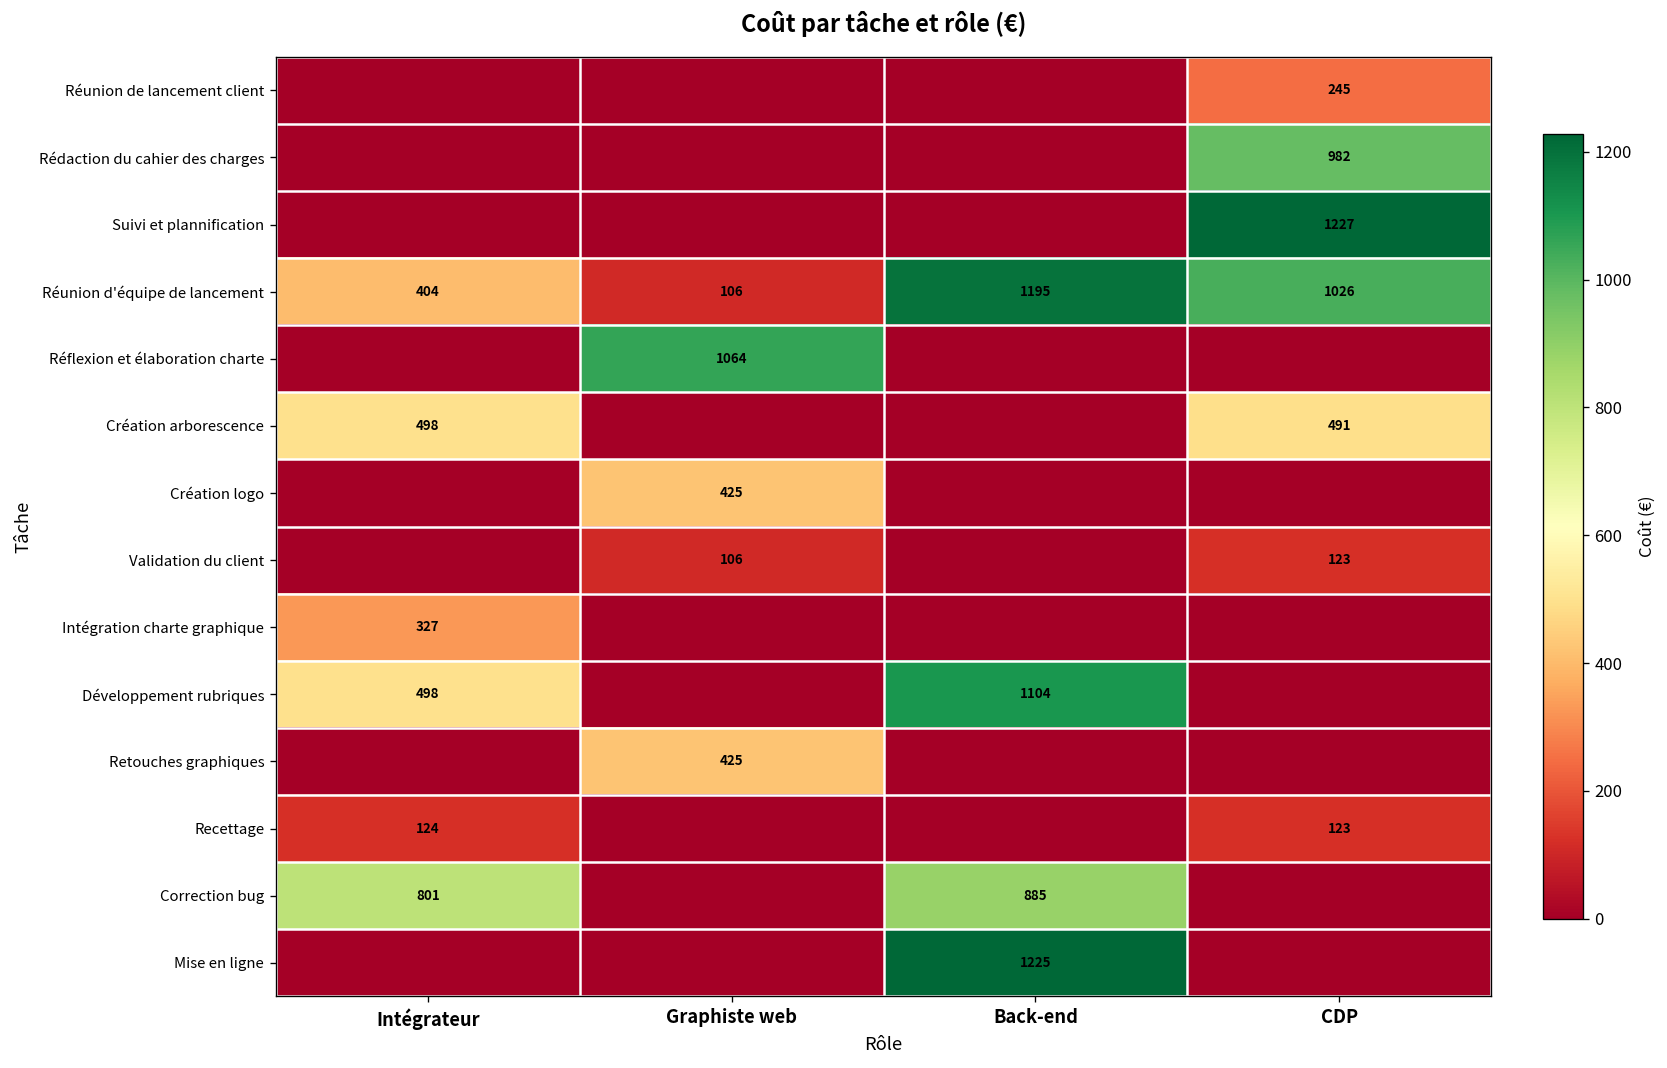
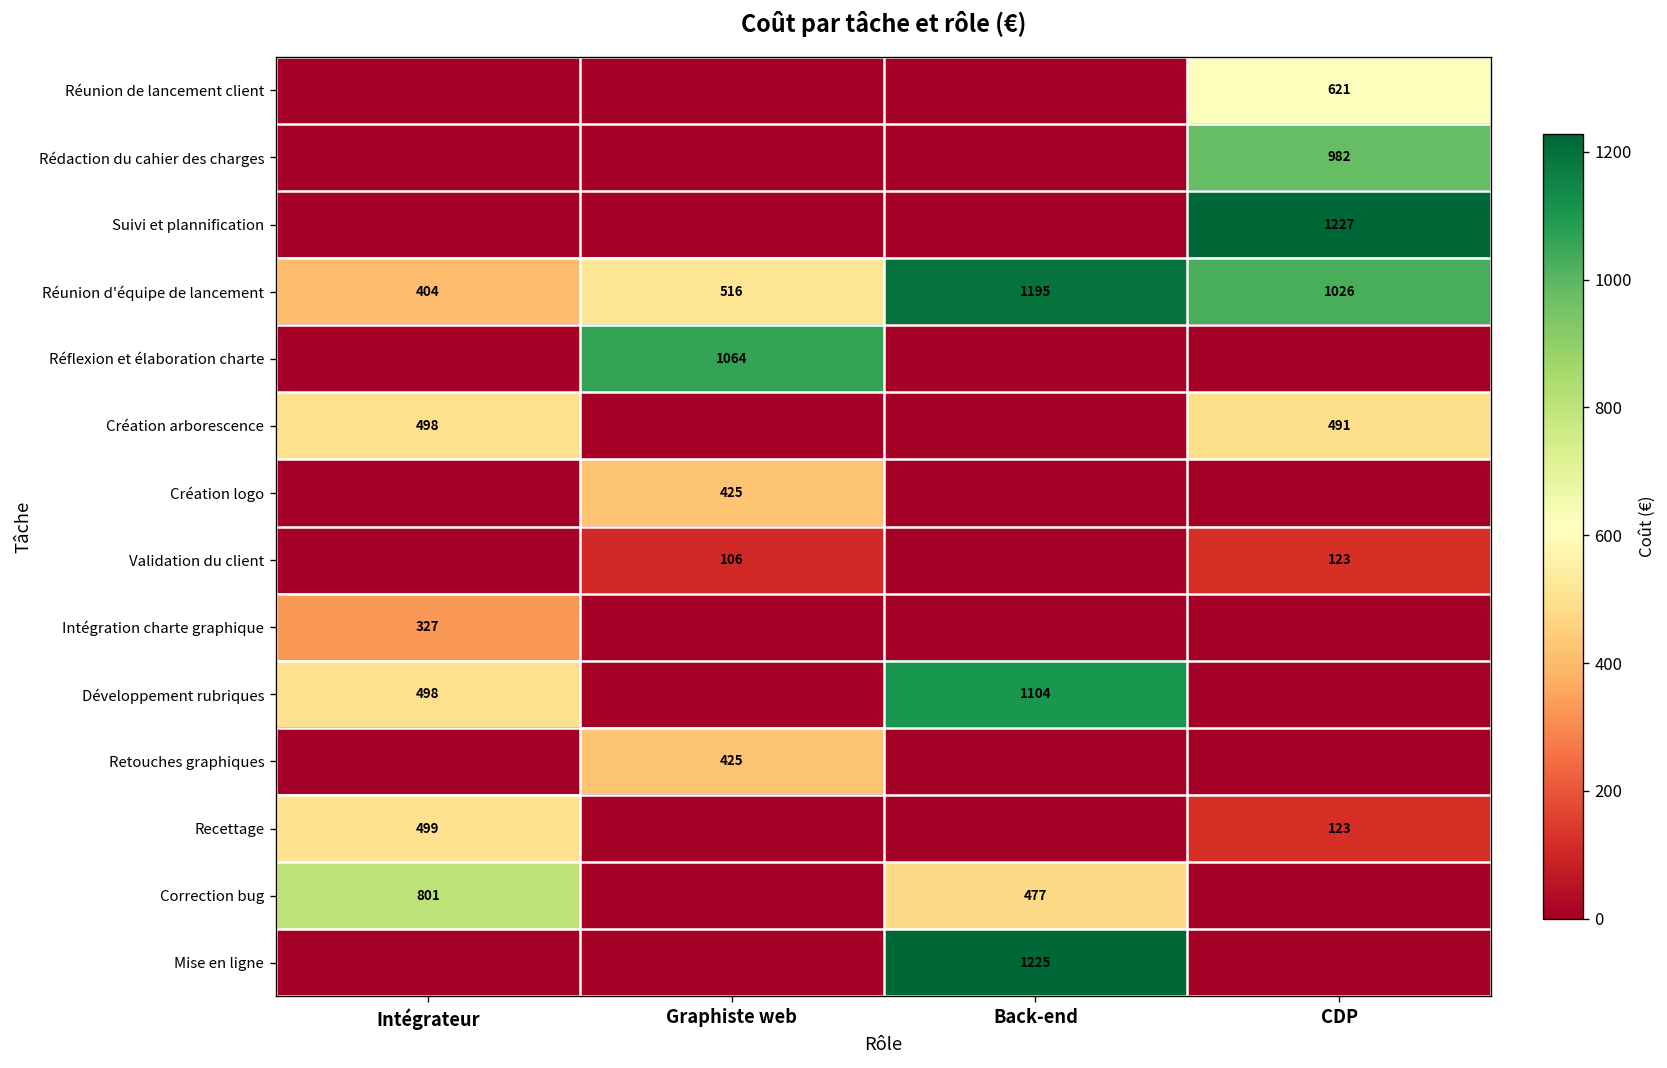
  {
    "Réunion de lancement client": {
-     "CDP": 245
+     "CDP": 621
    },
    "Rédaction du cahier des charges": {
      "CDP": 982
    },
    "Suivi et plannification": {
      "CDP": 1227
    },
    "Réunion d'équipe de lancement": {
      "Intégrateur": 404,
-     "Graphiste web": 106,
+     "Graphiste web": 516,
      "Back-end": 1195,
      "CDP": 1026
    },
    "Réflexion et élaboration charte": {
      "Graphiste web": 1064
    },
    "Création arborescence": {
      "Intégrateur": 498,
      "CDP": 491
    },
    "Création logo": {
      "Graphiste web": 425
    },
    "Validation du client": {
      "Graphiste web": 106,
      "CDP": 123
    },
    "Intégration charte graphique": {
      "Intégrateur": 327
    },
    "Développement rubriques": {
      "Intégrateur": 498,
      "Back-end": 1104
    },
    "Retouches graphiques": {
      "Graphiste web": 425
    },
    "Recettage": {
-     "Intégrateur": 124,
+     "Intégrateur": 499,
      "CDP": 123
    },
    "Correction bug": {
      "Intégrateur": 801,
-     "Back-end": 885
+     "Back-end": 477
    },
    "Mise en ligne": {
      "Back-end": 1225
    }
  }
